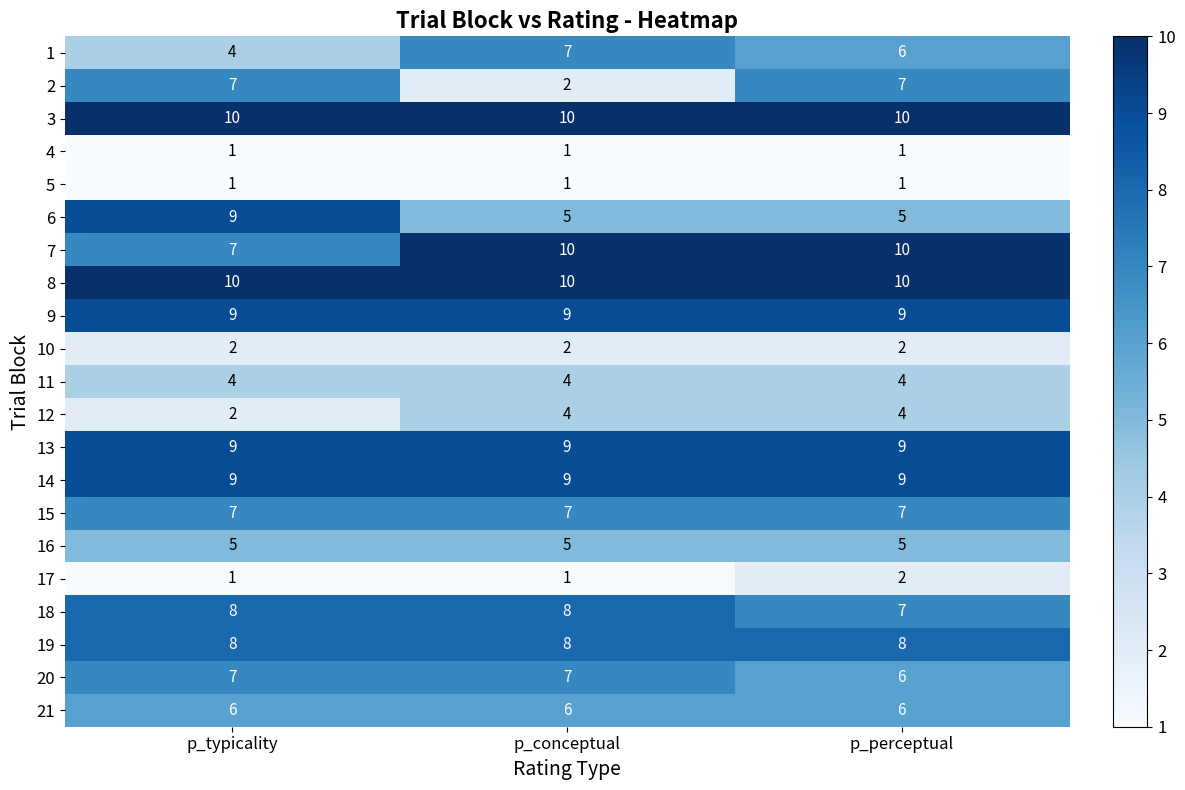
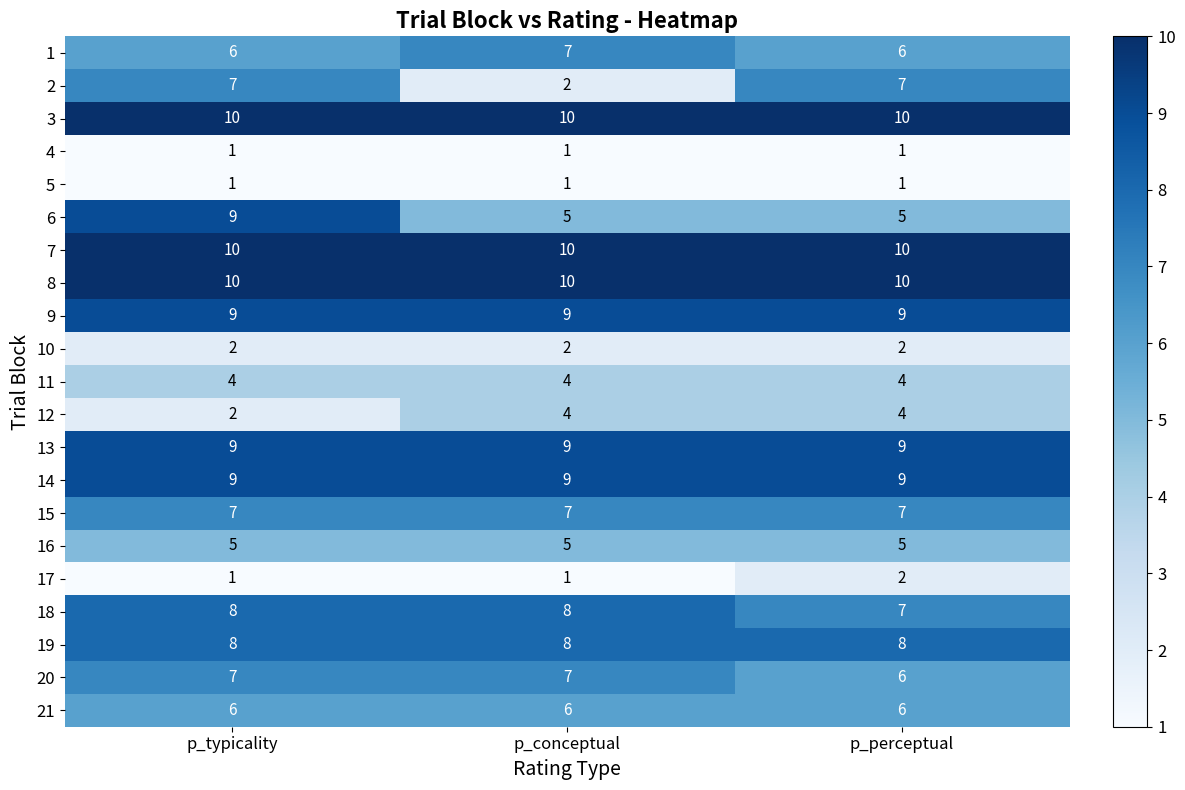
  {
    "1": {
-     "p_typicality": 4,
+     "p_typicality": 6,
      "p_conceptual": 7,
      "p_perceptual": 6
    },
    "2": {
      "p_typicality": 7,
      "p_conceptual": 2,
      "p_perceptual": 7
    },
    "3": {
      "p_typicality": 10,
      "p_conceptual": 10,
      "p_perceptual": 10
    },
    "4": {
      "p_typicality": 1,
      "p_conceptual": 1,
      "p_perceptual": 1
    },
    "5": {
      "p_typicality": 1,
      "p_conceptual": 1,
      "p_perceptual": 1
    },
    "6": {
      "p_typicality": 9,
      "p_conceptual": 5,
      "p_perceptual": 5
    },
    "7": {
-     "p_typicality": 7,
+     "p_typicality": 10,
      "p_conceptual": 10,
      "p_perceptual": 10
    },
    "8": {
      "p_typicality": 10,
      "p_conceptual": 10,
      "p_perceptual": 10
    },
    "9": {
      "p_typicality": 9,
      "p_conceptual": 9,
      "p_perceptual": 9
    },
    "10": {
      "p_typicality": 2,
      "p_conceptual": 2,
      "p_perceptual": 2
    },
    "11": {
      "p_typicality": 4,
      "p_conceptual": 4,
      "p_perceptual": 4
    },
    "12": {
      "p_typicality": 2,
      "p_conceptual": 4,
      "p_perceptual": 4
    },
    "13": {
      "p_typicality": 9,
      "p_conceptual": 9,
      "p_perceptual": 9
    },
    "14": {
      "p_typicality": 9,
      "p_conceptual": 9,
      "p_perceptual": 9
    },
    "15": {
      "p_typicality": 7,
      "p_conceptual": 7,
      "p_perceptual": 7
    },
    "16": {
      "p_typicality": 5,
      "p_conceptual": 5,
      "p_perceptual": 5
    },
    "17": {
      "p_typicality": 1,
      "p_conceptual": 1,
      "p_perceptual": 2
    },
    "18": {
      "p_typicality": 8,
      "p_conceptual": 8,
      "p_perceptual": 7
    },
    "19": {
      "p_typicality": 8,
      "p_conceptual": 8,
      "p_perceptual": 8
    },
    "20": {
      "p_typicality": 7,
      "p_conceptual": 7,
      "p_perceptual": 6
    },
    "21": {
      "p_typicality": 6,
      "p_conceptual": 6,
      "p_perceptual": 6
    }
  }
